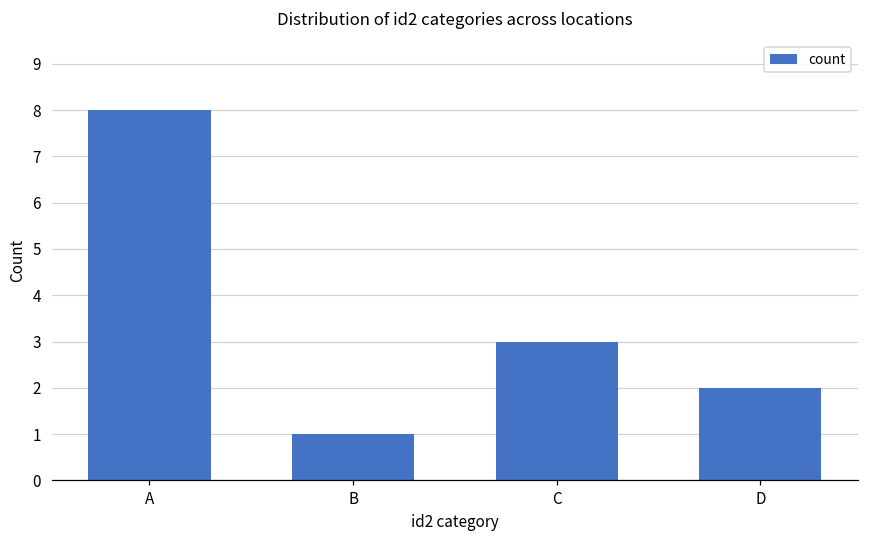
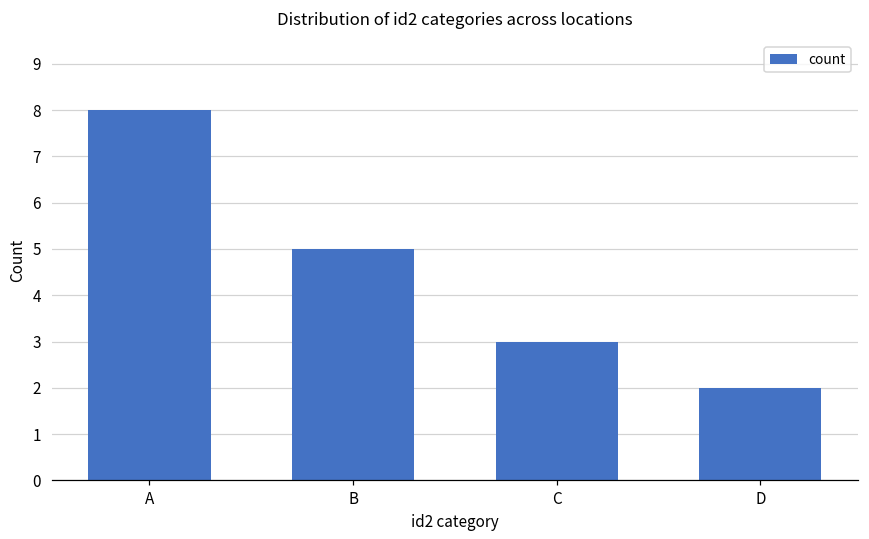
  {
    "A": 8,
-   "B": 1,
+   "B": 5,
    "C": 3,
    "D": 2
  }
